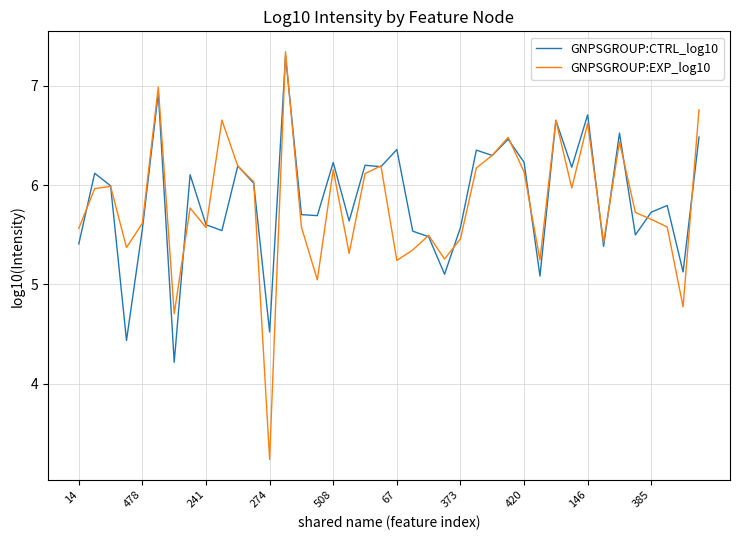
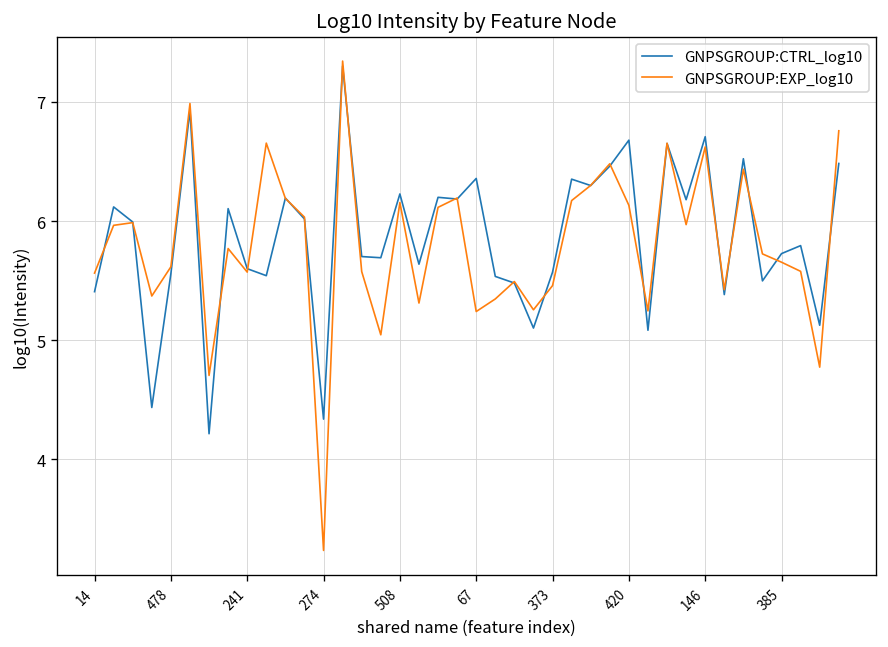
  {
    "GNPSGROUP:CTRL_log10": {
      "478": 5.6,
      "241": 5.6,
-     "274": 4.5,
+     "274": 4.3,
      "508": 6.2,
      "67": 6.4,
      "373": 5.6,
-     "420": 6.2,
+     "420": 6.7,
      "146": 6.7,
      "385": 5.7
    },
    "GNPSGROUP:EXP_log10": {
      "478": 5.6,
      "241": 5.6,
      "274": 3.2,
      "508": 6.2,
      "67": 5.2,
      "373": 5.5,
      "420": 6.1,
      "146": 6.6,
      "385": 5.7
    }
  }
